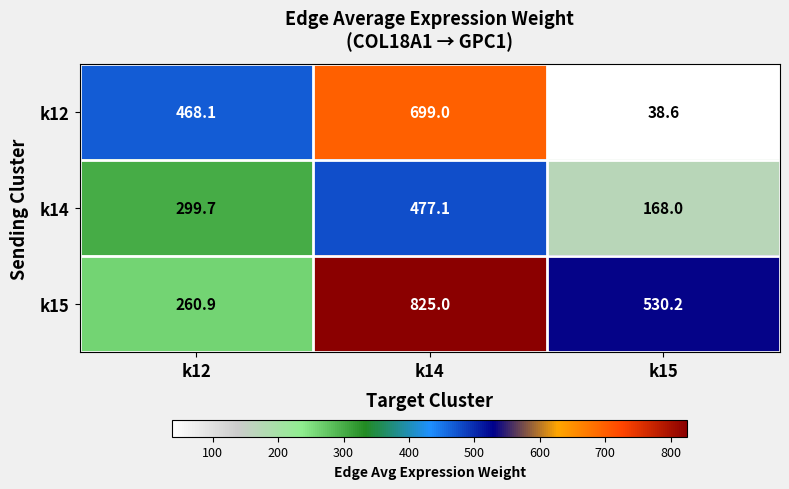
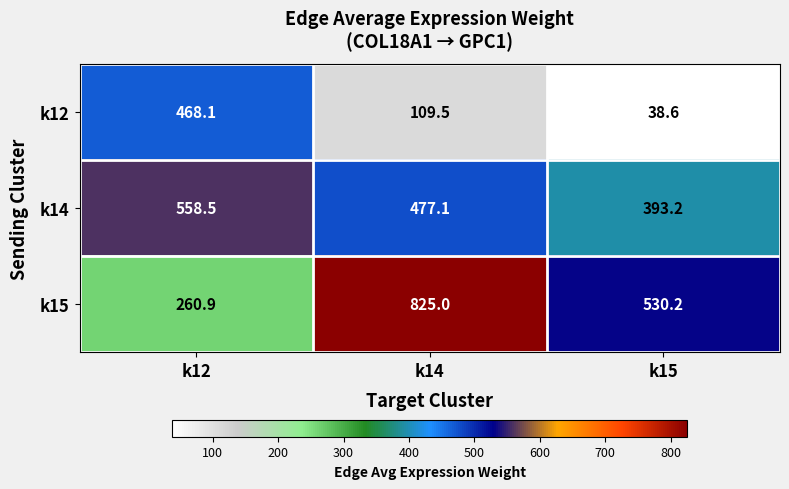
  {
    "k12": {
      "k12": 468.1,
-     "k14": 699.0,
+     "k14": 109.5,
      "k15": 38.6
    },
    "k14": {
-     "k12": 299.7,
+     "k12": 558.5,
      "k14": 477.1,
-     "k15": 168.0
+     "k15": 393.2
    },
    "k15": {
      "k12": 260.9,
      "k14": 825.0,
      "k15": 530.2
    }
  }
